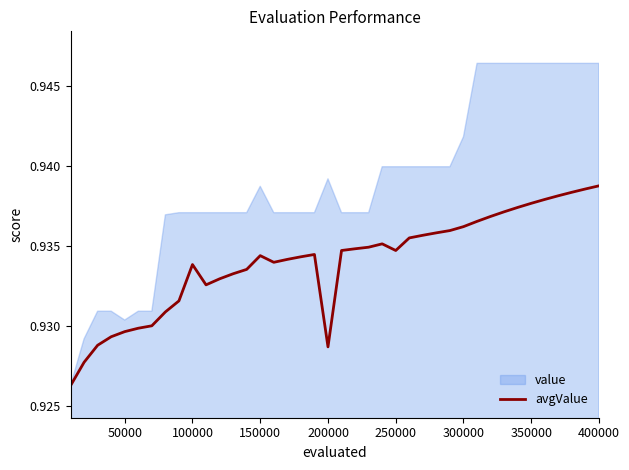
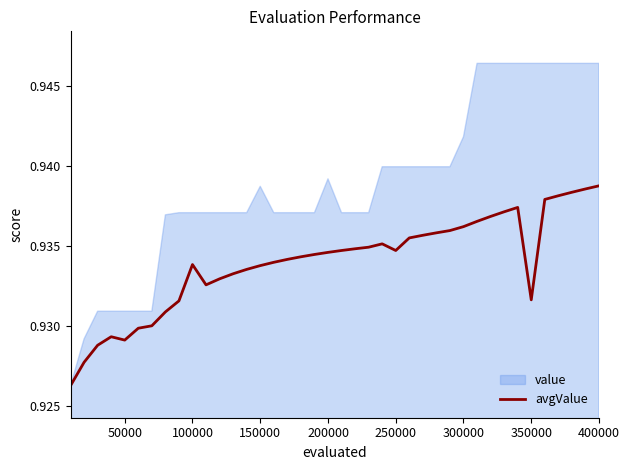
  {
    "avgValue": {
-     "50000": 0.9296,
+     "50000": 0.9291,
      "100000": 0.9338,
-     "150000": 0.9344,
-     "200000": 0.9287,
+     "150000": 0.9338,
+     "200000": 0.9346,
      "250000": 0.9347,
      "300000": 0.9362,
-     "350000": 0.9377,
+     "350000": 0.9316,
      "400000": 0.9388
    },
    "value": {
-     "50000": 0.9304,
+     "50000": 0.9309,
      "100000": 0.9371,
      "150000": 0.9387,
      "200000": 0.9392,
      "250000": 0.9399,
      "300000": 0.9418,
      "350000": 0.9464,
      "400000": 0.9464
    }
  }
